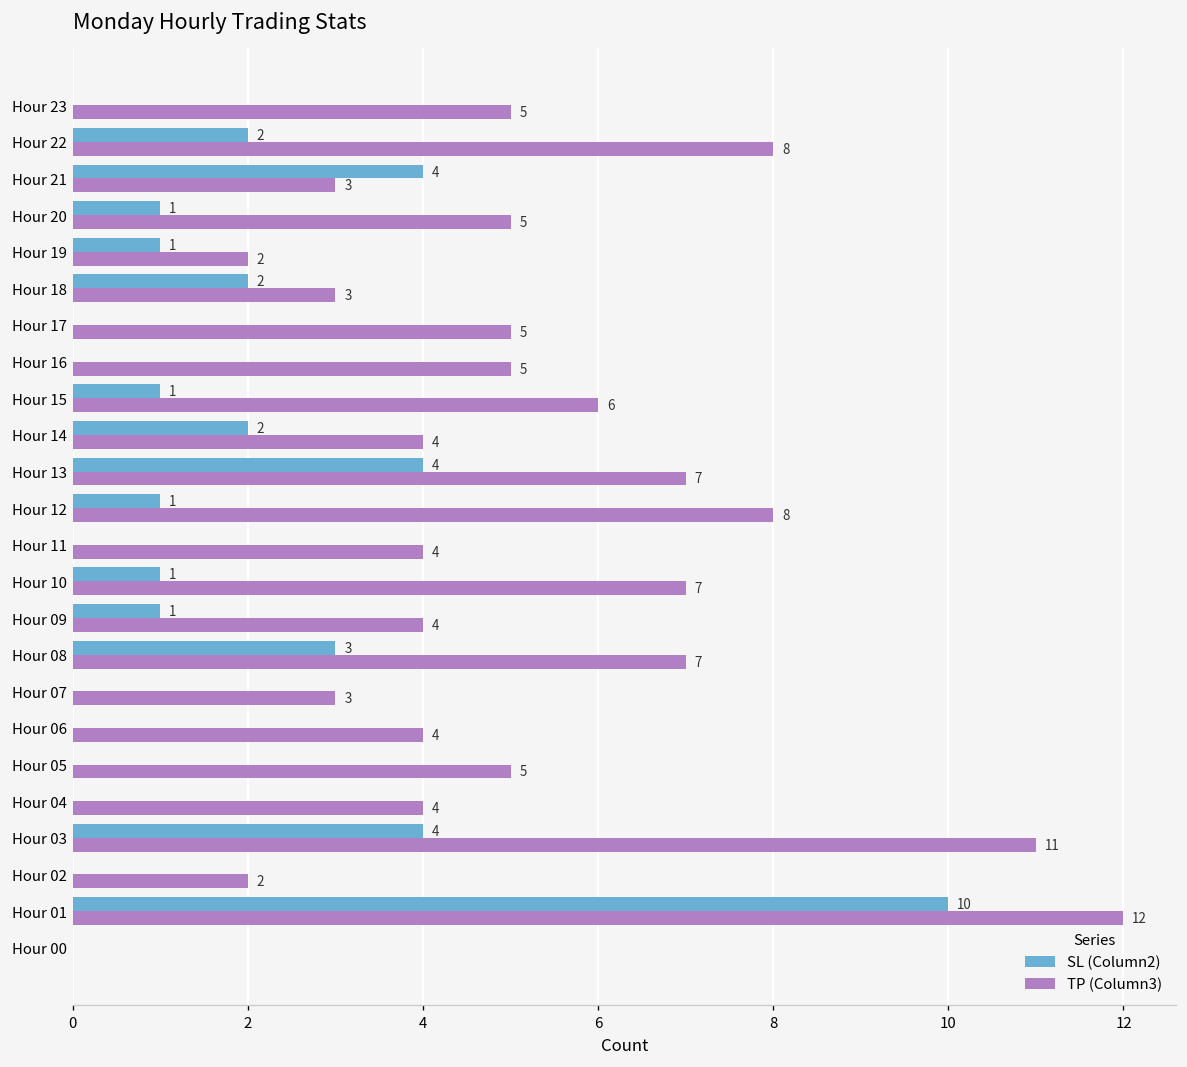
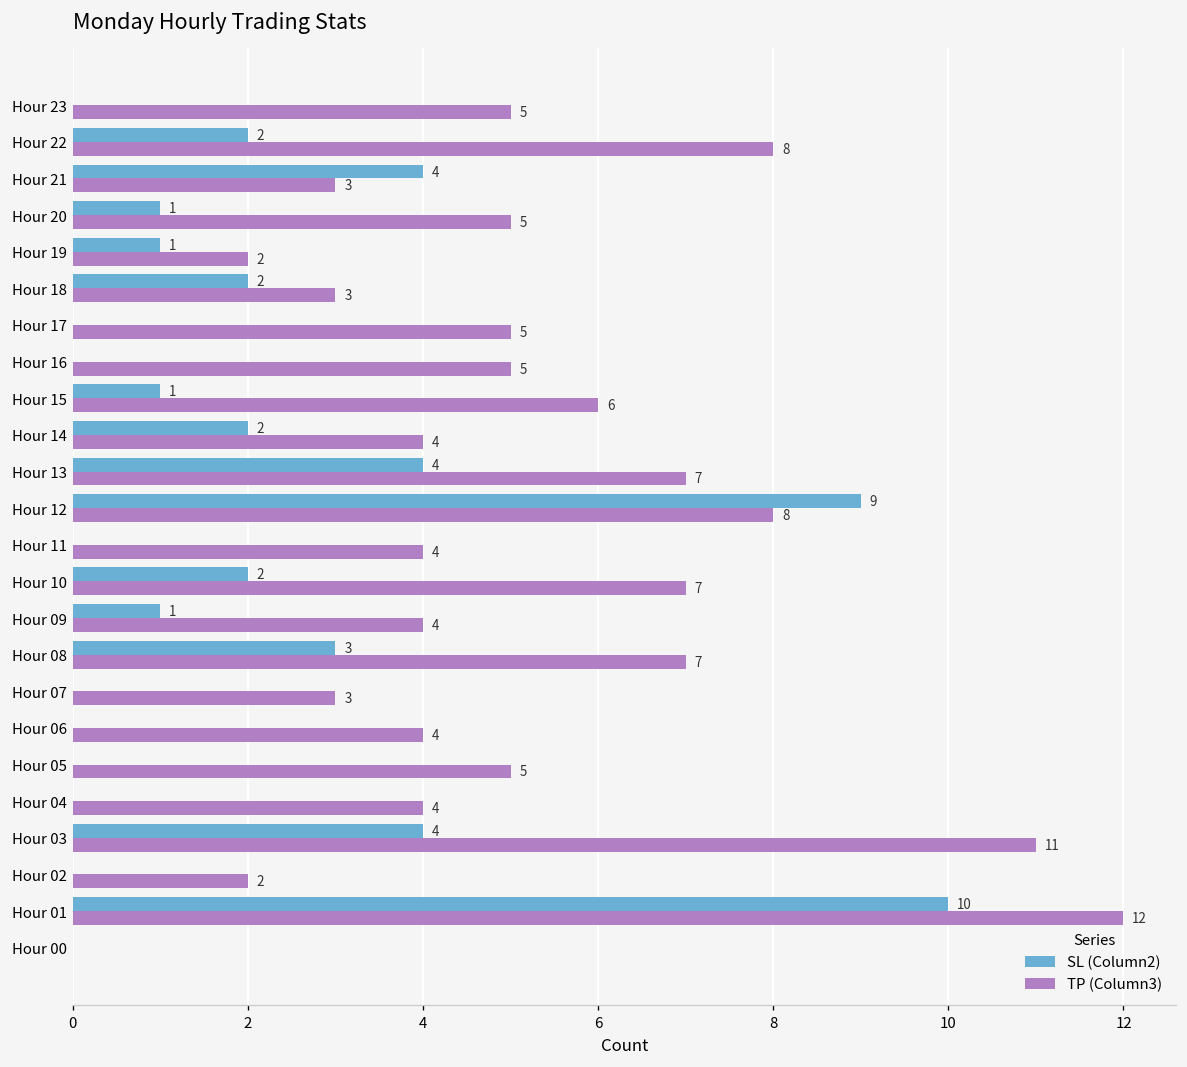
  {
    "SL (Column2)": {
      "Hour 22": 2,
      "Hour 21": 4,
      "Hour 20": 1,
      "Hour 19": 1,
      "Hour 18": 2,
      "Hour 15": 1,
      "Hour 14": 2,
      "Hour 13": 4,
-     "Hour 12": 1,
-     "Hour 10": 1,
+     "Hour 12": 9,
+     "Hour 10": 2,
      "Hour 09": 1,
      "Hour 08": 3,
      "Hour 03": 4,
      "Hour 01": 10
    },
    "TP (Column3)": {
      "Hour 23": 5,
      "Hour 22": 8,
      "Hour 21": 3,
      "Hour 20": 5,
      "Hour 19": 2,
      "Hour 18": 3,
      "Hour 17": 5,
      "Hour 16": 5,
      "Hour 15": 6,
      "Hour 14": 4,
      "Hour 13": 7,
      "Hour 12": 8,
      "Hour 11": 4,
      "Hour 10": 7,
      "Hour 09": 4,
      "Hour 08": 7,
      "Hour 07": 3,
      "Hour 06": 4,
      "Hour 05": 5,
      "Hour 04": 4,
      "Hour 03": 11,
      "Hour 02": 2,
      "Hour 01": 12
    }
  }
